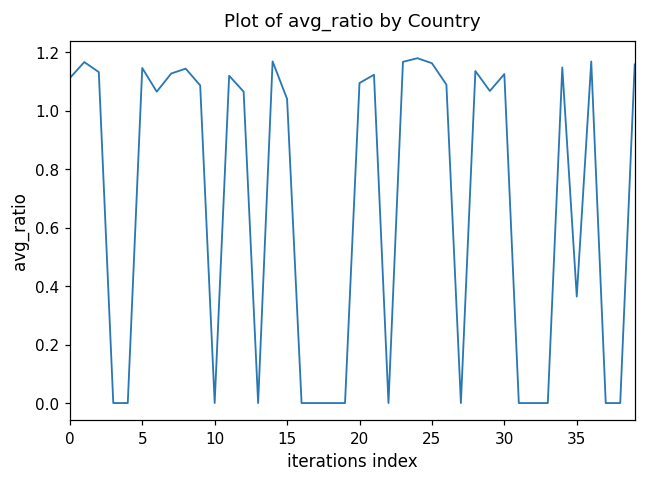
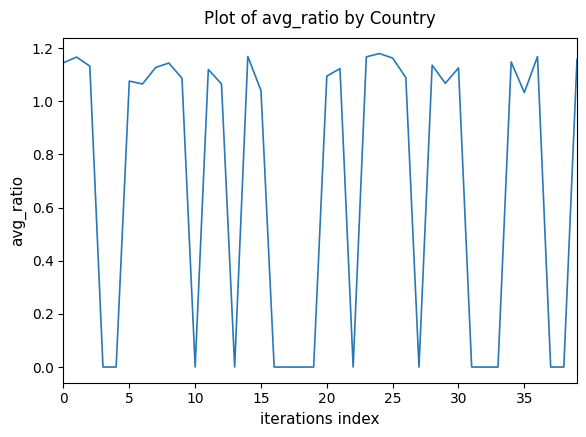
  {
-   "0": 1.11,
-   "5": 1.15,
+   "0": 1.15,
+   "5": 1.08,
    "10": 0.00,
    "15": 1.04,
    "20": 1.09,
    "25": 1.16,
    "30": 1.13,
-   "35": 0.36
+   "35": 1.03
  }
